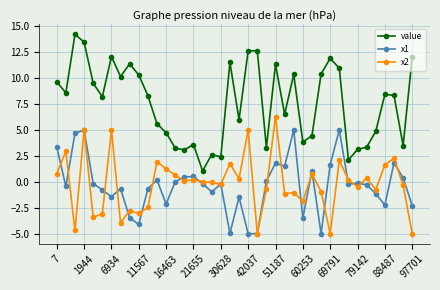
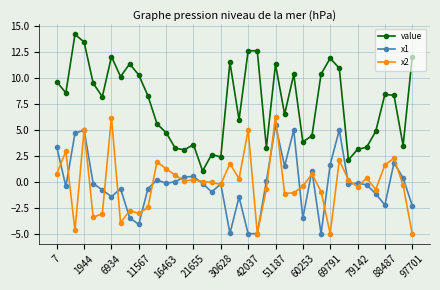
  {
    "value": {
      "1944": 13.5,
      "6934": 12.1,
      "11567": 10.3,
      "16463": 4.7,
      "21655": 3.6,
      "30628": 2.4,
      "42037": 12.6,
      "51187": 11.3,
      "60253": 3.9,
      "69791": 11.9,
      "79142": 3.1,
      "88487": 8.4
    },
    "x1": {
      "6934": -1.4,
      "11567": -4.1,
-     "16463": -2.1,
+     "16463": -0.1,
      "21655": 0.5,
      "42037": -5.0,
-     "51187": 1.8,
+     "51187": 5.5,
      "60253": -3.5,
      "69791": 1.7,
      "79142": -0.1,
      "88487": -2.2,
      "97701": -2.3
    },
    "x2": {
-     "6934": 5.0,
+     "6934": 6.2,
      "11567": -3.0,
      "16463": 1.3,
      "21655": 0.2,
      "42037": 5.0,
      "51187": 6.3,
-     "60253": -1.8,
+     "60253": -0.4,
      "69791": -5.0,
      "79142": -0.5,
      "88487": 1.6,
      "97701": -5.0
    }
  }
